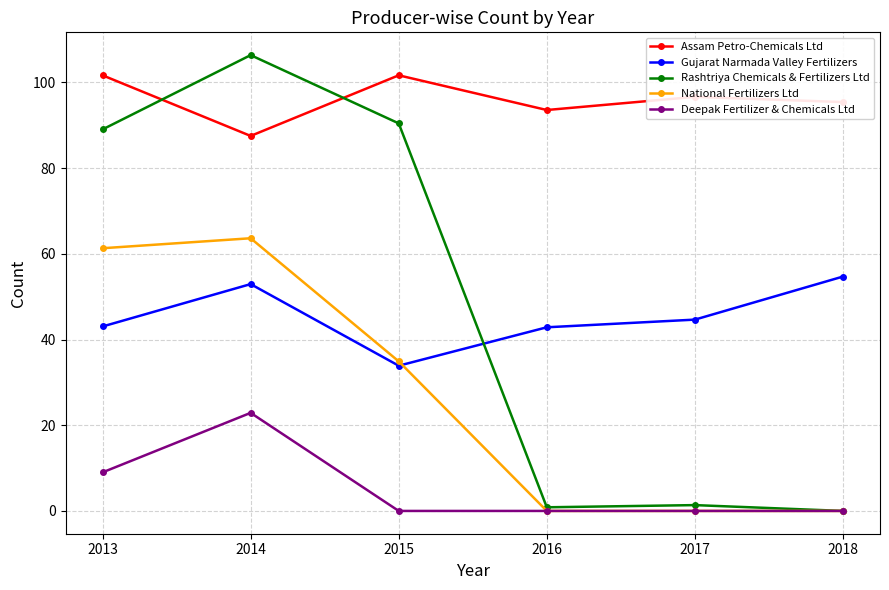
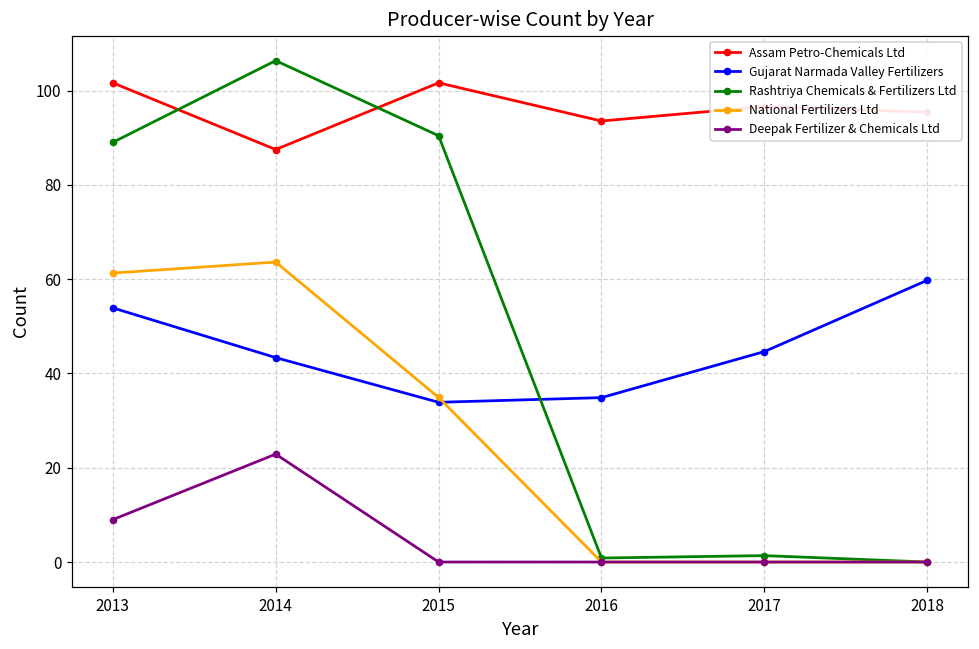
  {
    "Assam Petro-Chemicals Ltd": {
      "2013": 102,
      "2014": 88,
      "2015": 102,
      "2016": 94
    },
    "Gujarat Narmada Valley Fertilizers": {
-     "2013": 43,
-     "2014": 53,
+     "2013": 54,
+     "2014": 43,
      "2015": 34,
-     "2016": 43,
+     "2016": 35,
      "2017": 45,
-     "2018": 55
+     "2018": 60
    },
    "Rashtriya Chemicals & Fertilizers Ltd": {
      "2013": 89,
      "2014": 106,
      "2015": 90,
      "2016": 1,
      "2017": 1
    },
    "National Fertilizers Ltd": {
      "2013": 61,
      "2014": 64,
      "2015": 35
    },
    "Deepak Fertilizer & Chemicals Ltd": {
      "2013": 9,
      "2014": 23,
      "2015": 0
    }
  }
